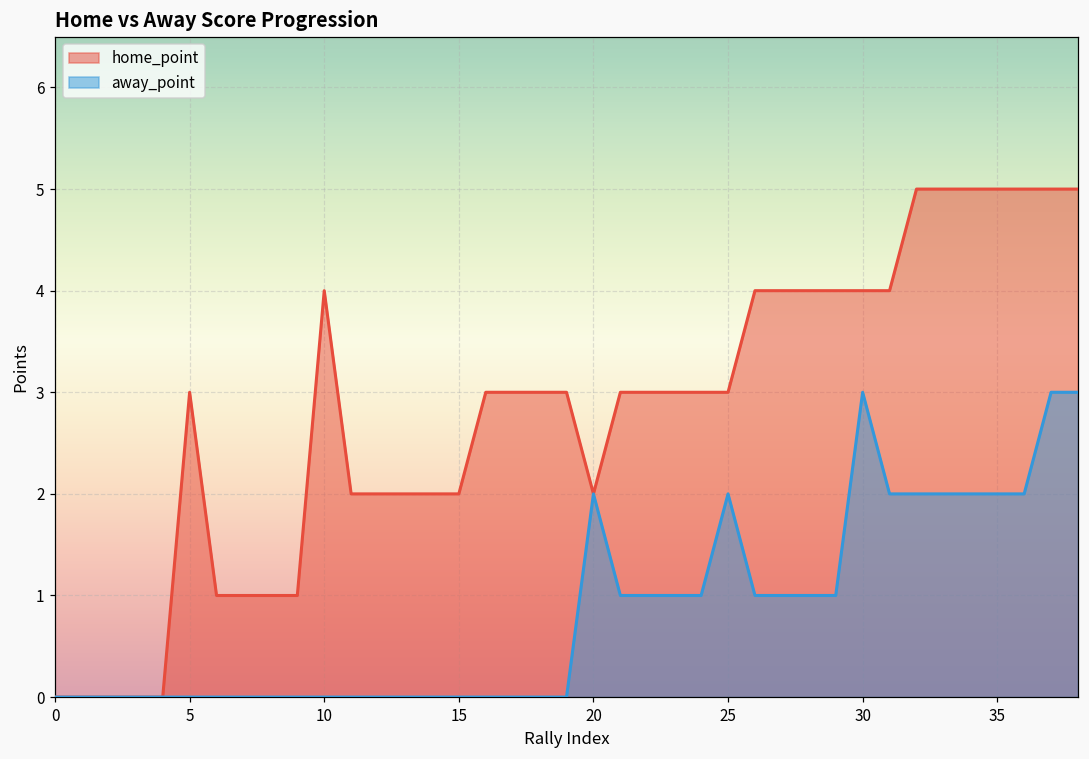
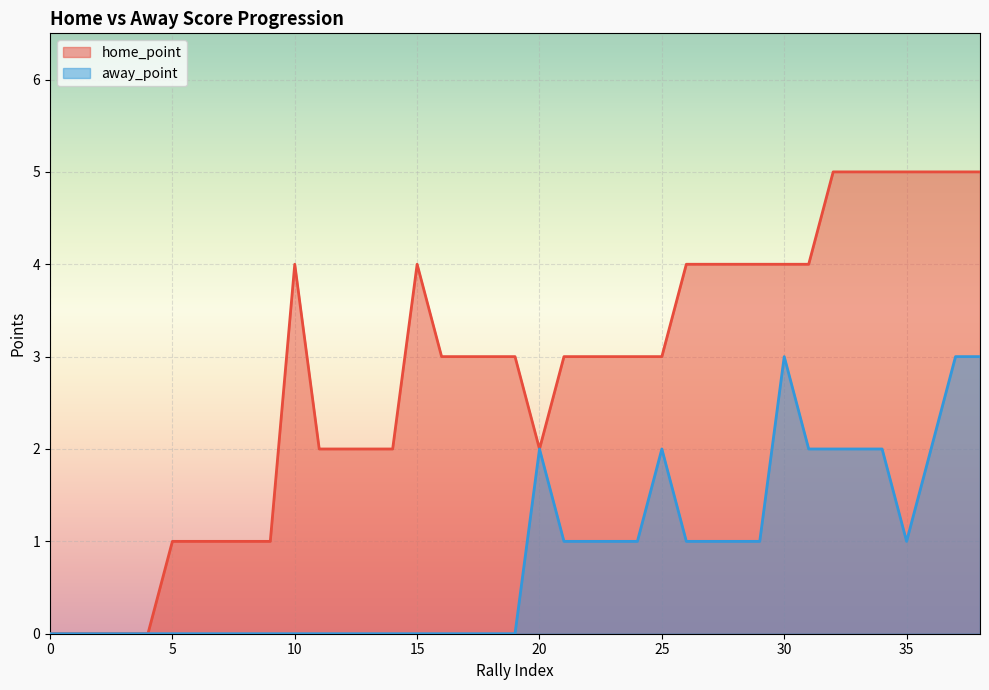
  {
    "home_point": {
-     "5": 3,
+     "5": 1,
      "10": 4,
-     "15": 2,
+     "15": 4,
      "25": 3,
      "30": 4,
      "35": 5
    },
    "away_point": {
      "5": 0,
      "10": 0,
      "15": 0,
      "25": 2,
      "30": 3,
-     "35": 2
+     "35": 1
    }
  }
